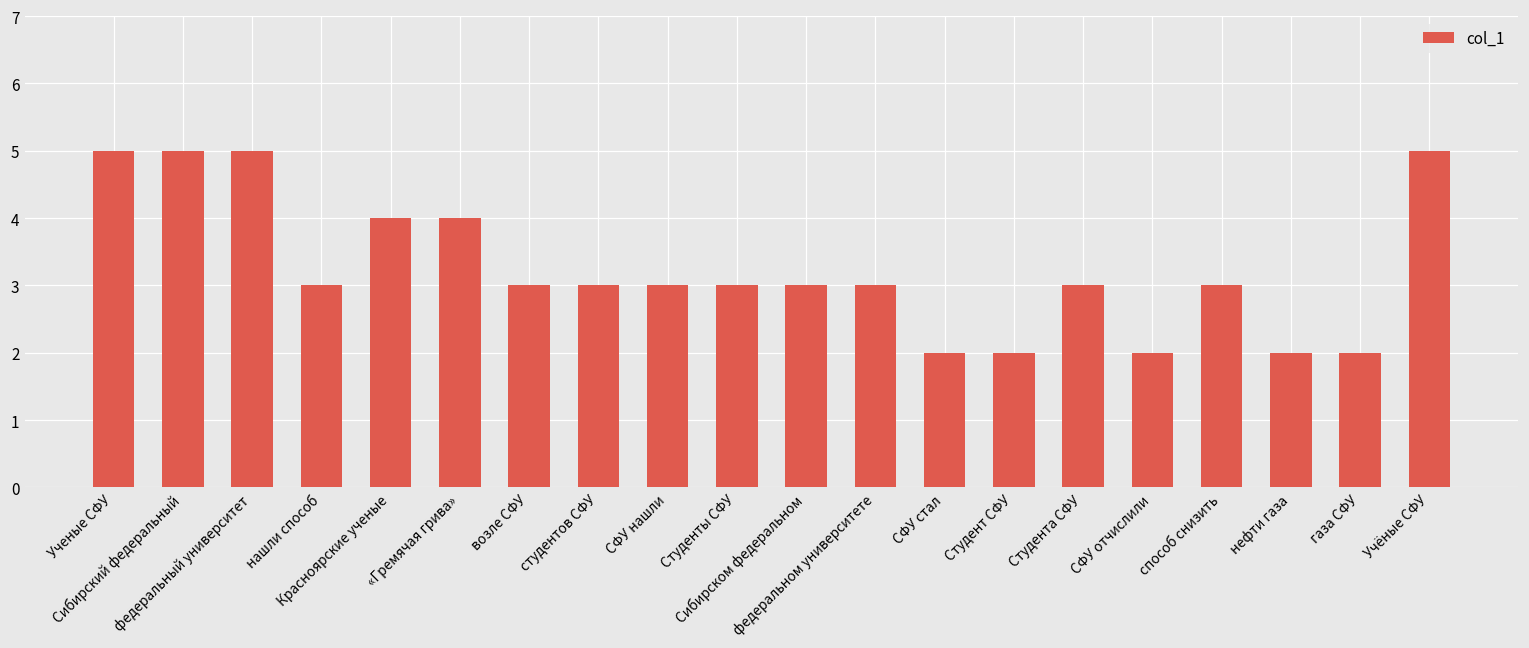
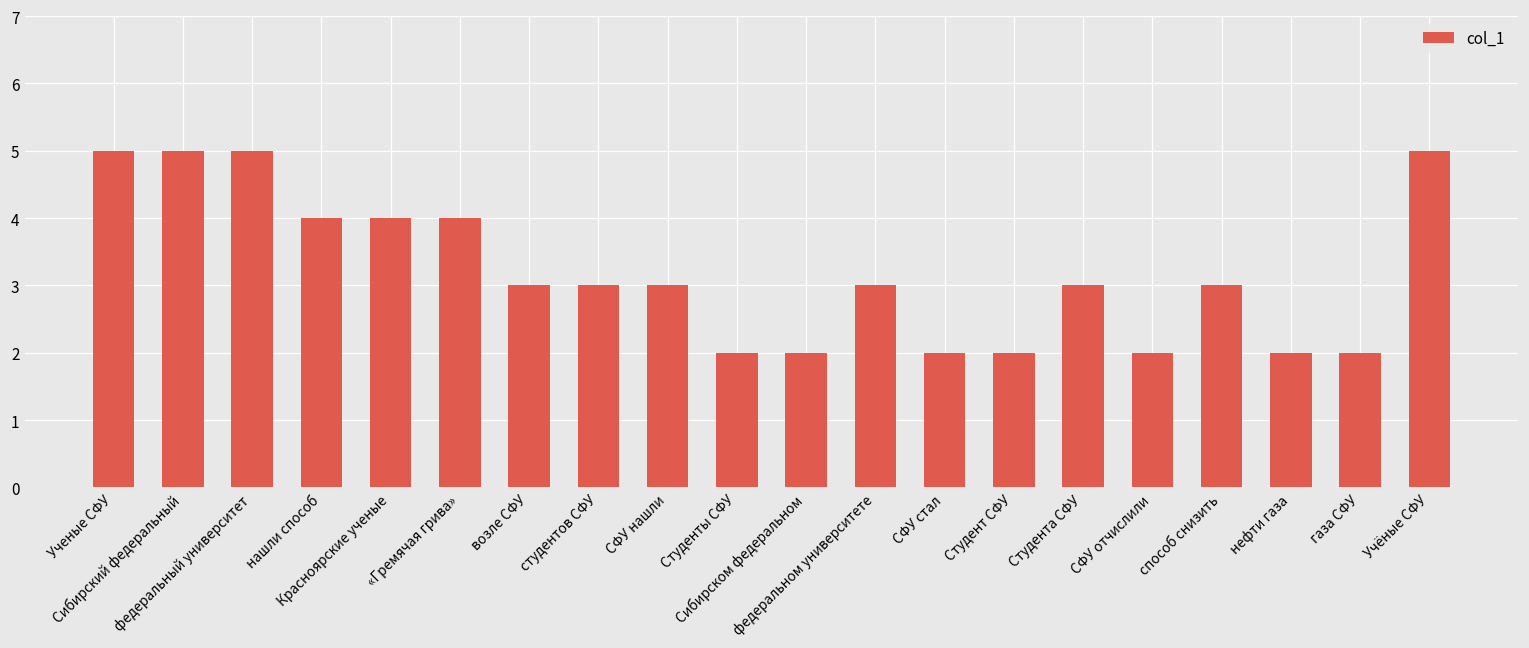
  {
    "Ученые СФУ": 5,
    "Сибирский федеральный": 5,
    "федеральный университет": 5,
-   "нашли способ": 3,
+   "нашли способ": 4,
    "Красноярские ученые": 4,
    "«Гремячая грива»": 4,
    "возле СФУ": 3,
    "студентов СФУ": 3,
    "СФУ нашли": 3,
-   "Студенты СФУ": 3,
-   "Сибирском федеральном": 3,
+   "Студенты СФУ": 2,
+   "Сибирском федеральном": 2,
    "федеральном университете": 3,
    "СФУ стал": 2,
    "Студент СФУ": 2,
    "Студента СФУ": 3,
    "СФУ отчислили": 2,
    "способ снизить": 3,
    "нефти газа": 2,
    "газа СФУ": 2,
    "Учёные СФУ": 5
  }
